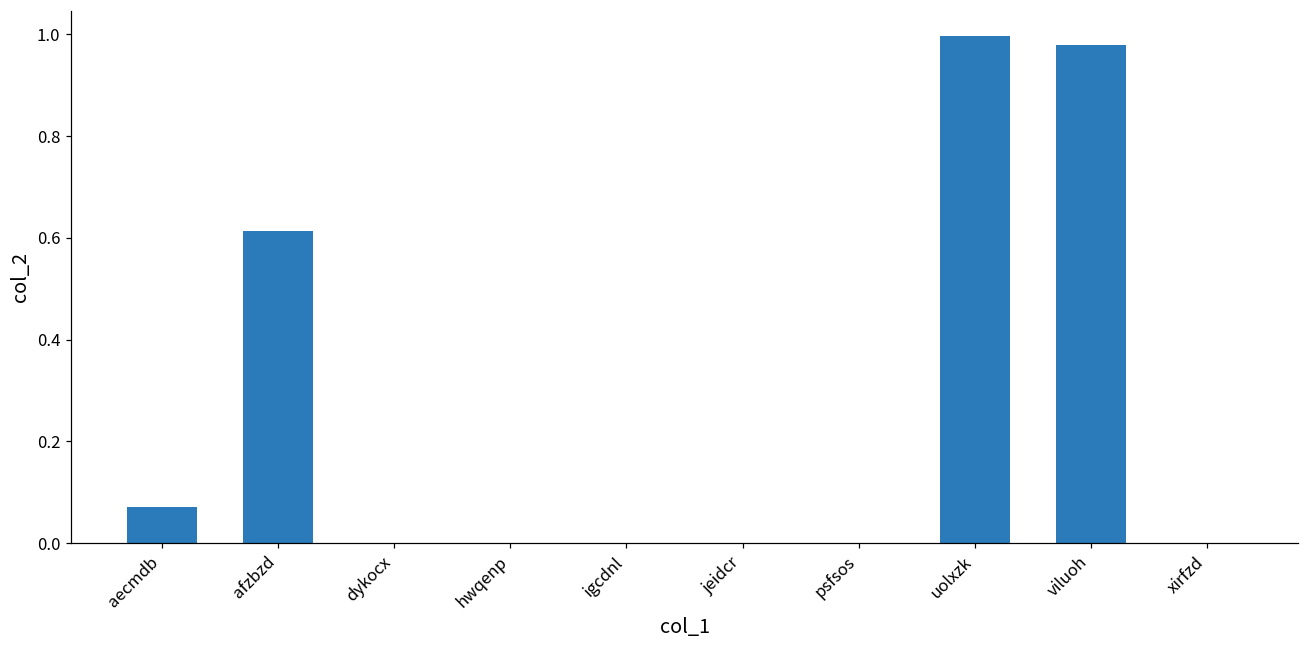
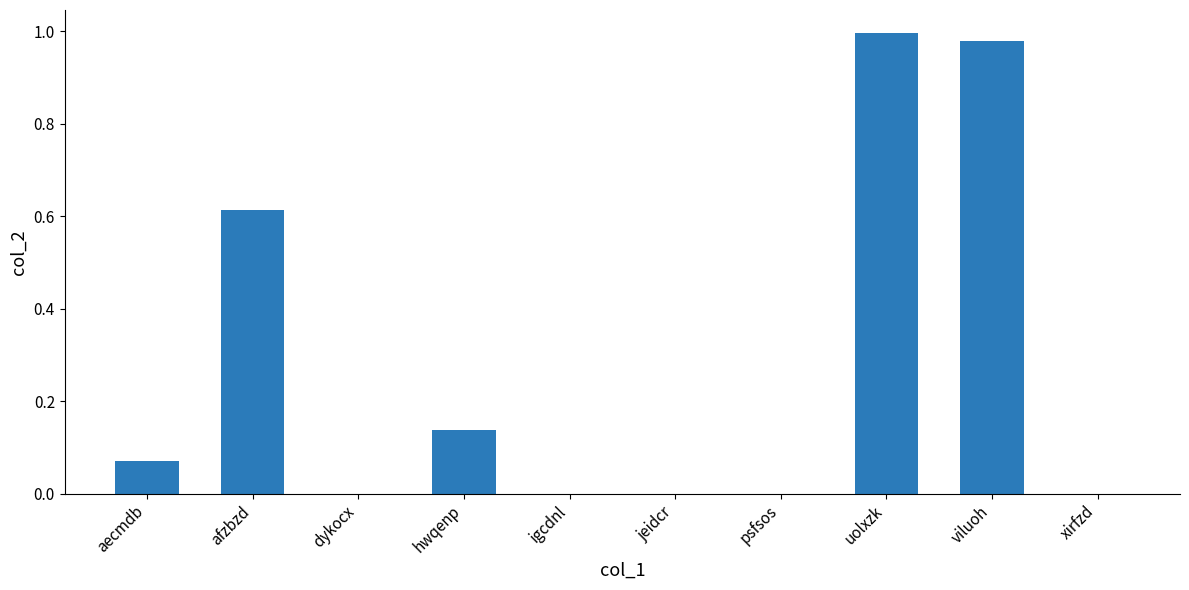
  {
    "aecmdb": 0.07,
    "afzbzd": 0.61,
-   "hwqenp": 0.00,
+   "hwqenp": 0.14,
    "uolxzk": 1.00,
    "viluoh": 0.98
  }
